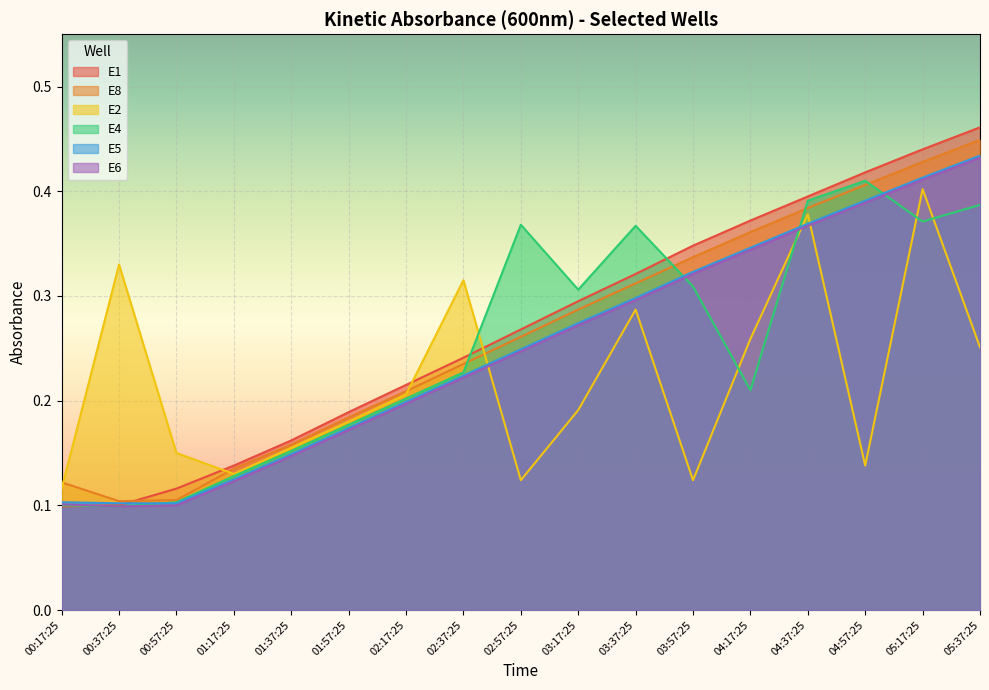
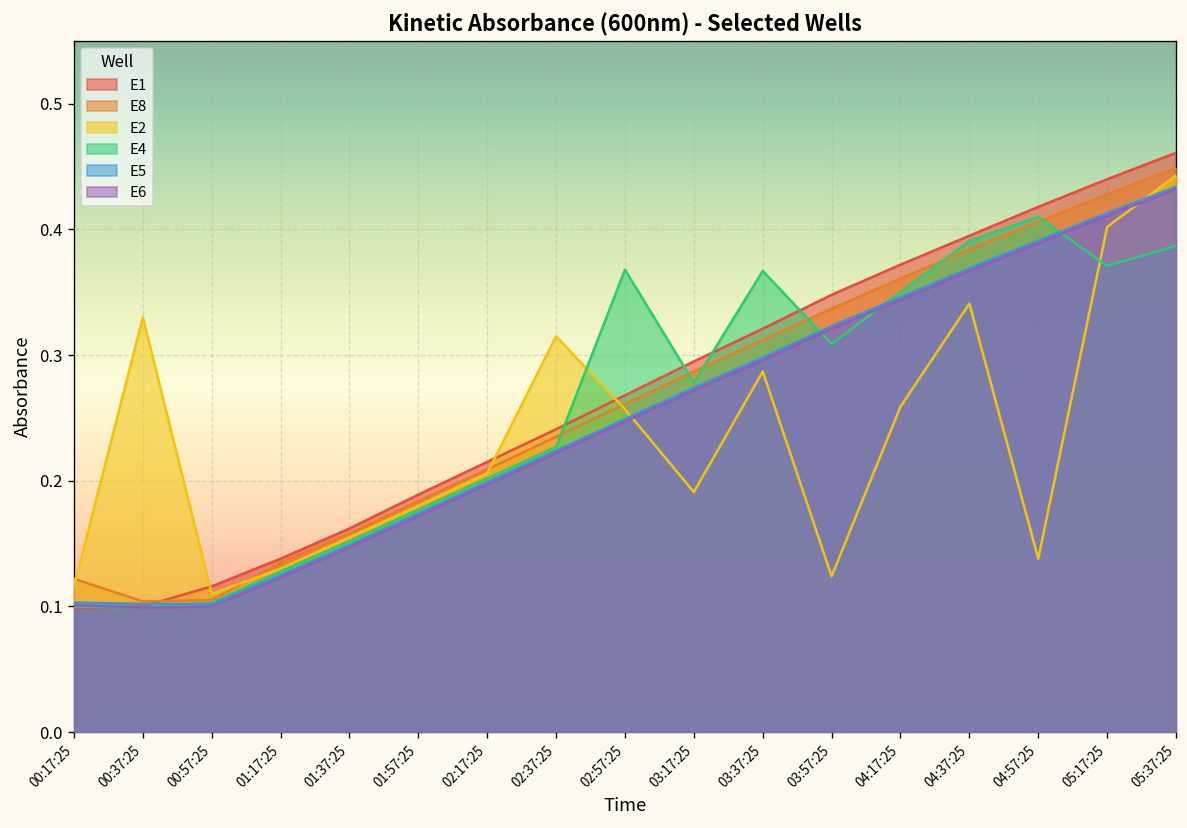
  {
    "E2": {
      "00:17:25": 0.116,
      "00:37:25": 0.330,
-     "00:57:25": 0.15,
+     "00:57:25": 0.11,
      "01:37:25": 0.155,
      "01:57:25": 0.180,
      "02:17:25": 0.206,
      "02:37:25": 0.315,
-     "02:57:25": 0.124,
+     "02:57:25": 0.257,
      "03:17:25": 0.191,
      "03:37:25": 0.287,
      "03:57:25": 0.124,
      "04:17:25": 0.259,
-     "04:37:25": 0.378,
+     "04:37:25": 0.341,
      "04:57:25": 0.138,
      "05:17:25": 0.402,
-     "05:37:25": 0.251
+     "05:37:25": 0.443
    },
    "E4": {
      "01:37:25": 0.152,
      "01:57:25": 0.177,
      "02:17:25": 0.202,
      "02:37:25": 0.227,
      "02:57:25": 0.368,
-     "03:17:25": 0.306,
+     "03:17:25": 0.278,
      "03:37:25": 0.367,
      "03:57:25": 0.309,
-     "04:17:25": 0.21,
+     "04:17:25": 0.35,
      "04:37:25": 0.391,
      "04:57:25": 0.410,
      "05:17:25": 0.371,
      "05:37:25": 0.387
    }
  }
